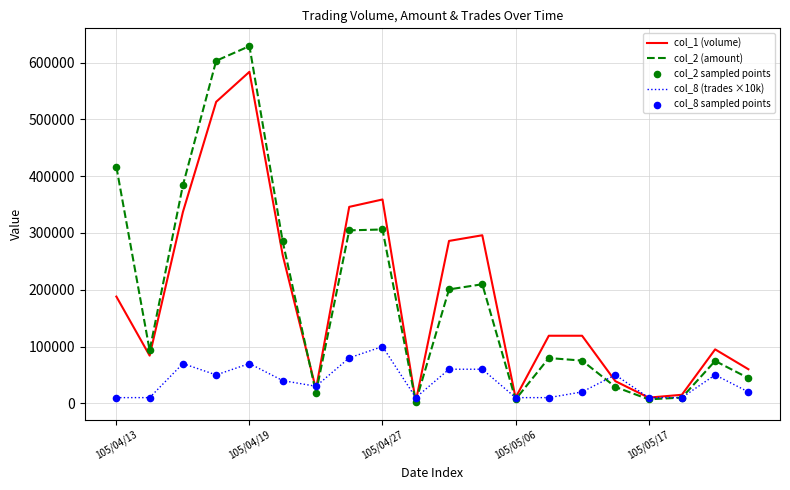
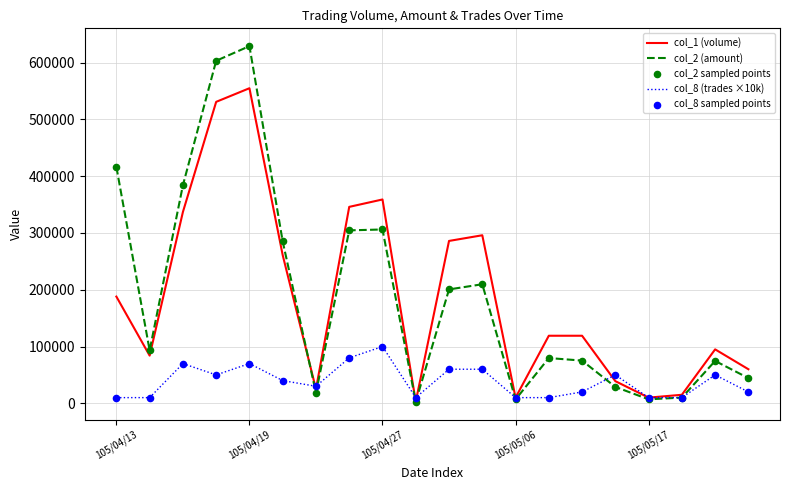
  {
    "col_1 (volume)": {
      "105/04/13": 190000,
-     "105/04/19": 580000,
+     "105/04/19": 560000,
      "105/04/27": 360000
    },
    "col_2 sampled points": {
      "105/04/13": 420000,
      "105/04/19": 630000,
      "105/04/27": 310000
    },
    "col_8 sampled points": {
      "105/04/13": 10000,
      "105/04/19": 70000,
      "105/04/27": 100000
    }
  }
